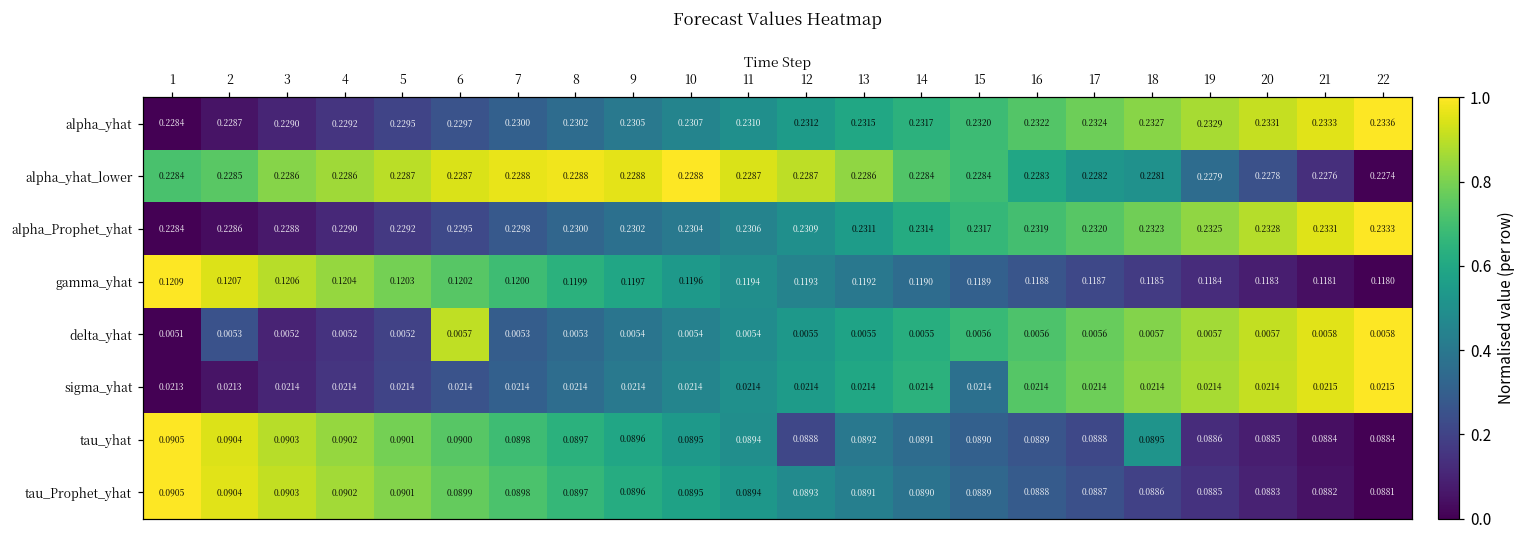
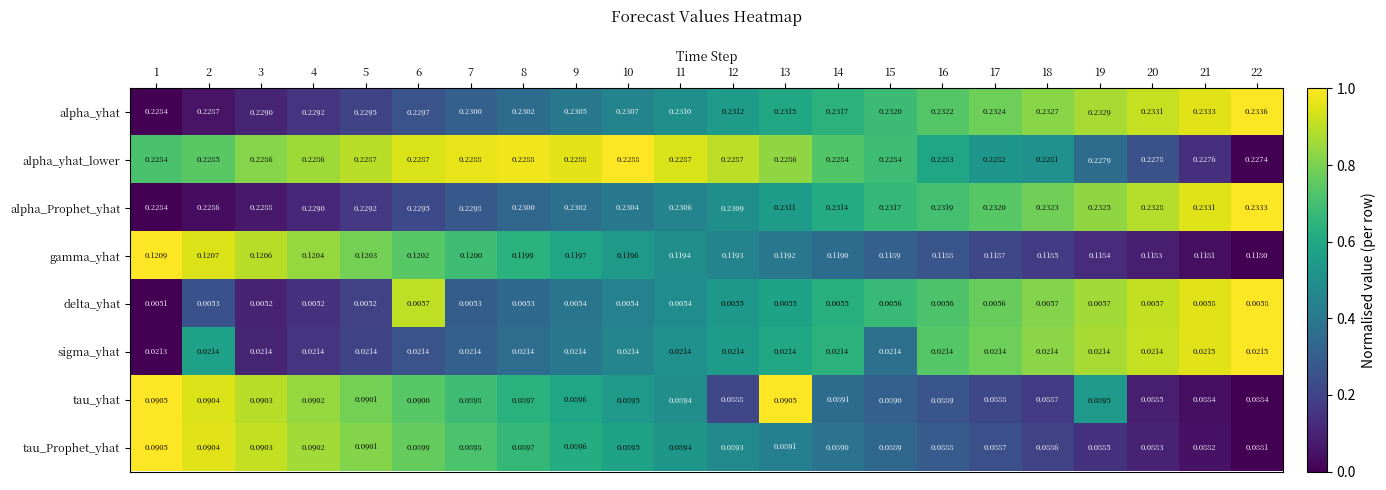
  {
    "alpha_yhat": {
      "1": 0.2284,
      "2": 0.2287,
      "3": 0.2290,
      "4": 0.2292,
      "5": 0.2295,
      "6": 0.2297,
      "7": 0.2300,
      "8": 0.2302,
      "9": 0.2305,
      "10": 0.2307,
      "11": 0.2310,
      "12": 0.2312,
      "13": 0.2315,
      "14": 0.2317,
      "15": 0.2320,
      "16": 0.2322,
      "17": 0.2324,
      "18": 0.2327,
      "19": 0.2329,
      "20": 0.2331,
      "21": 0.2333,
      "22": 0.2336
    },
    "alpha_yhat_lower": {
      "1": 0.2284,
      "2": 0.2285,
      "3": 0.2286,
      "4": 0.2286,
      "5": 0.2287,
      "6": 0.2287,
      "7": 0.2288,
      "8": 0.2288,
      "9": 0.2288,
      "10": 0.2288,
      "11": 0.2287,
      "12": 0.2287,
      "13": 0.2286,
      "14": 0.2284,
      "15": 0.2284,
      "16": 0.2283,
      "17": 0.2282,
      "18": 0.2281,
      "19": 0.2279,
      "20": 0.2278,
      "21": 0.2276,
      "22": 0.2274
    },
    "alpha_Prophet_yhat": {
      "1": 0.2284,
      "2": 0.2286,
      "3": 0.2288,
      "4": 0.2290,
      "5": 0.2292,
      "6": 0.2295,
      "7": 0.2298,
      "8": 0.2300,
      "9": 0.2302,
      "10": 0.2304,
      "11": 0.2306,
      "12": 0.2309,
      "13": 0.2311,
      "14": 0.2314,
      "15": 0.2317,
      "16": 0.2319,
      "17": 0.2320,
      "18": 0.2323,
      "19": 0.2325,
      "20": 0.2328,
      "21": 0.2331,
      "22": 0.2333
    },
    "gamma_yhat": {
      "1": 0.1209,
      "2": 0.1207,
      "3": 0.1206,
      "4": 0.1204,
      "5": 0.1203,
      "6": 0.1202,
      "7": 0.1200,
      "8": 0.1199,
      "9": 0.1197,
      "10": 0.1196,
      "11": 0.1194,
      "12": 0.1193,
      "13": 0.1192,
      "14": 0.1190,
      "15": 0.1189,
      "16": 0.1188,
      "17": 0.1187,
      "18": 0.1185,
      "19": 0.1184,
      "20": 0.1183,
      "21": 0.1181,
      "22": 0.1180
    },
    "delta_yhat": {
      "1": 0.0051,
      "2": 0.0053,
      "3": 0.0052,
      "4": 0.0052,
      "5": 0.0052,
      "6": 0.0057,
      "7": 0.0053,
      "8": 0.0053,
      "9": 0.0054,
      "10": 0.0054,
      "11": 0.0054,
      "12": 0.0055,
      "13": 0.0055,
      "14": 0.0055,
      "15": 0.0056,
      "16": 0.0056,
      "17": 0.0056,
      "18": 0.0057,
      "19": 0.0057,
      "20": 0.0057,
      "21": 0.0058,
      "22": 0.0058
    },
    "sigma_yhat": {
      "1": 0.0213,
-     "2": 0.0213,
+     "2": 0.0214,
      "3": 0.0214,
      "4": 0.0214,
      "5": 0.0214,
      "6": 0.0214,
      "7": 0.0214,
      "8": 0.0214,
      "9": 0.0214,
      "10": 0.0214,
      "11": 0.0214,
      "12": 0.0214,
      "13": 0.0214,
      "14": 0.0214,
      "15": 0.0214,
      "16": 0.0214,
      "17": 0.0214,
      "18": 0.0214,
      "19": 0.0214,
      "20": 0.0214,
      "21": 0.0215,
      "22": 0.0215
    },
    "tau_yhat": {
      "1": 0.0905,
      "2": 0.0904,
      "3": 0.0903,
      "4": 0.0902,
      "5": 0.0901,
      "6": 0.0900,
      "7": 0.0898,
      "8": 0.0897,
      "9": 0.0896,
      "10": 0.0895,
      "11": 0.0894,
      "12": 0.0888,
-     "13": 0.0892,
+     "13": 0.0905,
      "14": 0.0891,
      "15": 0.0890,
      "16": 0.0889,
      "17": 0.0888,
-     "18": 0.0895,
-     "19": 0.0886,
+     "18": 0.0887,
+     "19": 0.0895,
      "20": 0.0885,
      "21": 0.0884,
      "22": 0.0884
    },
    "tau_Prophet_yhat": {
      "1": 0.0905,
      "2": 0.0904,
      "3": 0.0903,
      "4": 0.0902,
      "5": 0.0901,
      "6": 0.0899,
      "7": 0.0898,
      "8": 0.0897,
      "9": 0.0896,
      "10": 0.0895,
      "11": 0.0894,
      "12": 0.0893,
      "13": 0.0891,
      "14": 0.0890,
      "15": 0.0889,
      "16": 0.0888,
      "17": 0.0887,
      "18": 0.0886,
      "19": 0.0885,
      "20": 0.0883,
      "21": 0.0882,
      "22": 0.0881
    }
  }
